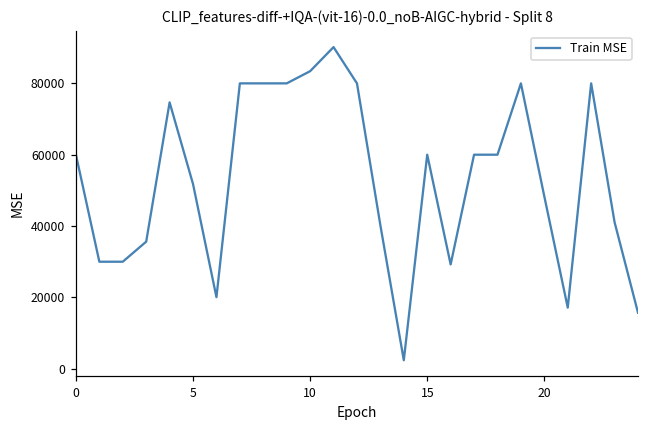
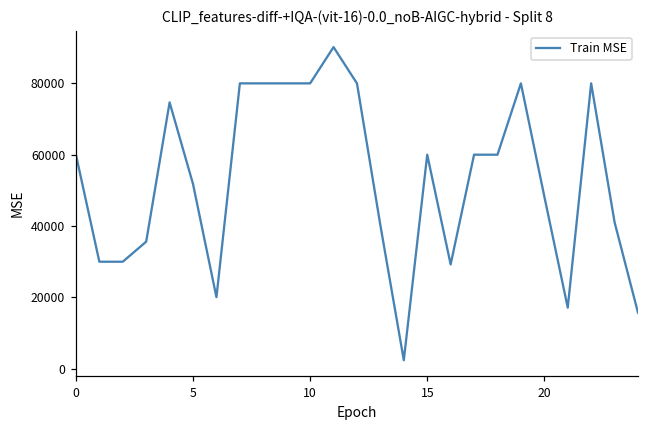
  {
    "0": 60000,
    "5": 52000,
-   "10": 83000,
+   "10": 80000,
    "15": 60000,
    "20": 48000
  }
